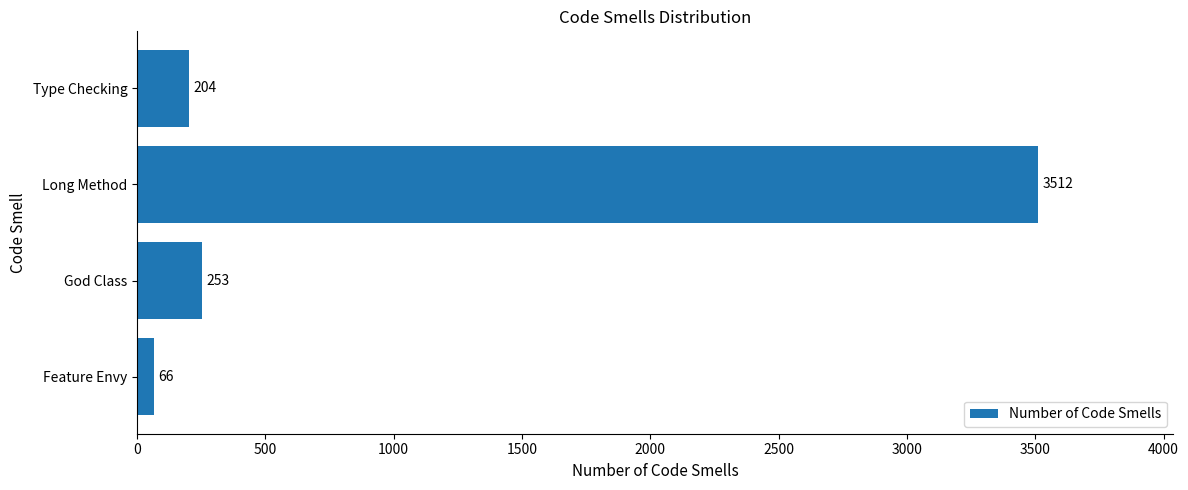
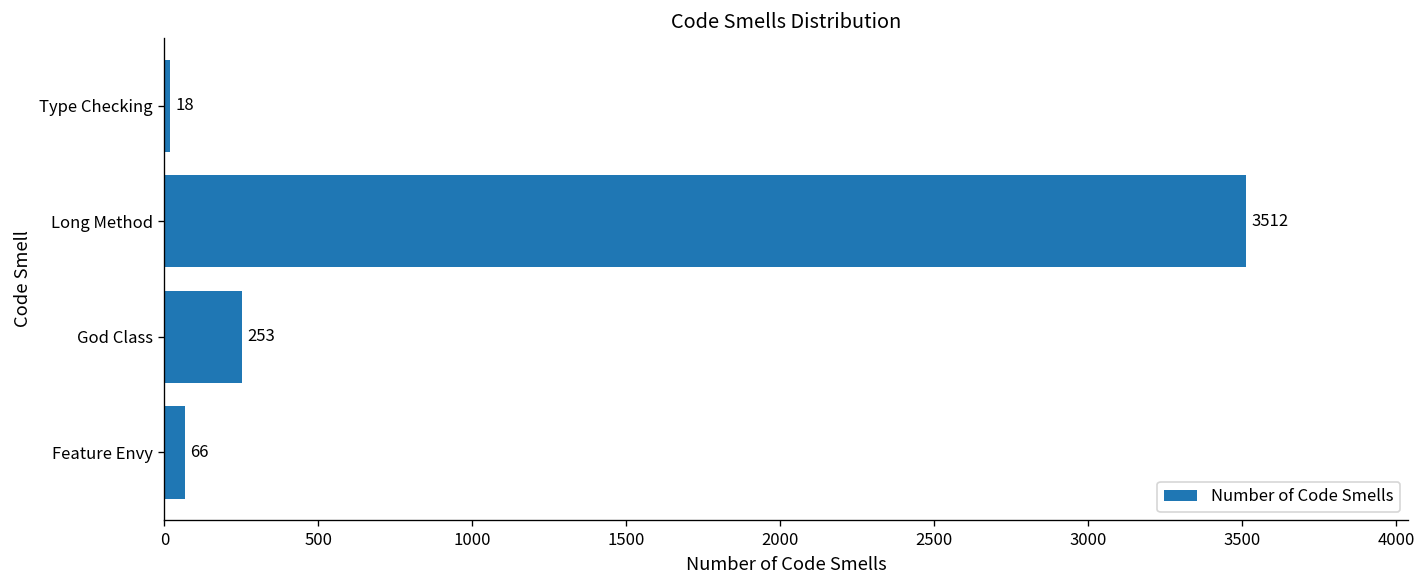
  {
-   "Type Checking": 204,
+   "Type Checking": 18,
    "Long Method": 3512,
    "God Class": 253,
    "Feature Envy": 66
  }
